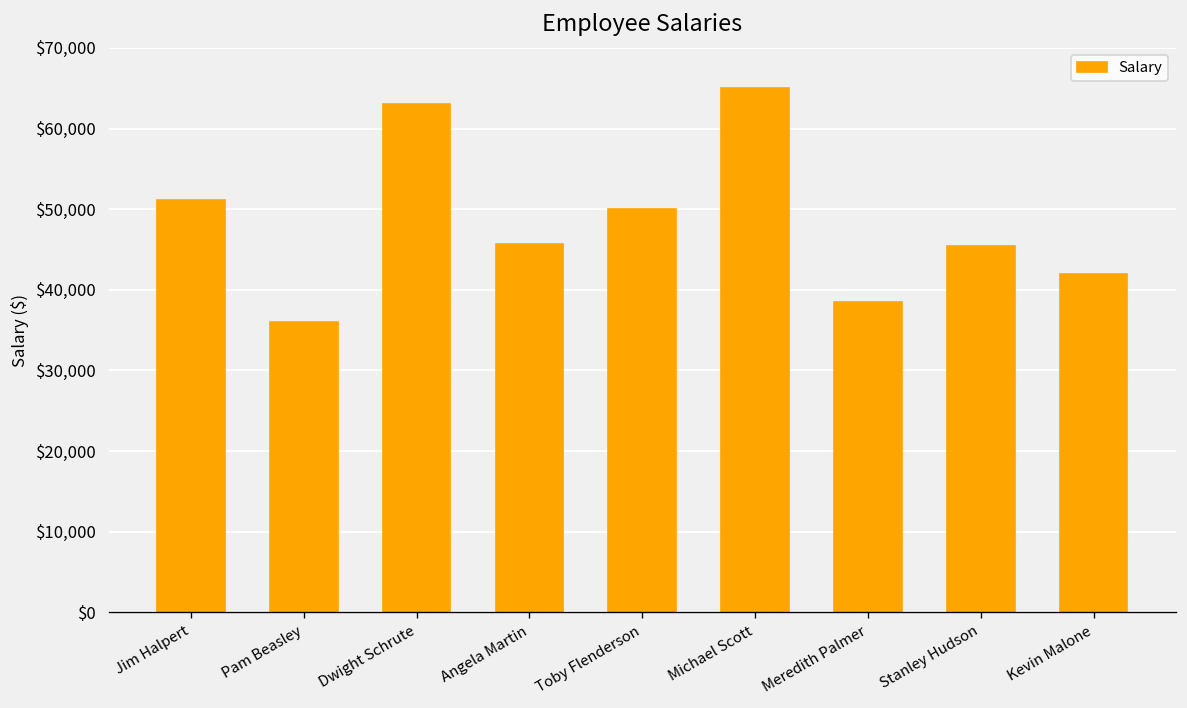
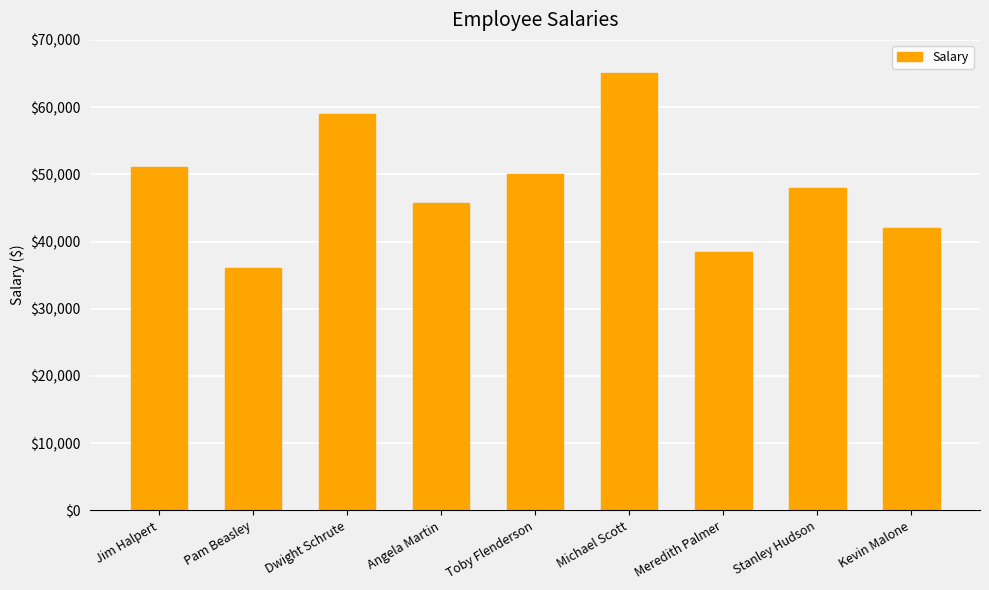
  {
    "Jim Halpert": "$51,000",
    "Pam Beasley": "$36,000",
-   "Dwight Schrute": "$63,000",
+   "Dwight Schrute": "$59,000",
    "Angela Martin": "$46,000",
    "Toby Flenderson": "$50,000",
    "Michael Scott": "$65,000",
    "Meredith Palmer": "$39,000",
-   "Stanley Hudson": "$45,000",
+   "Stanley Hudson": "$48,000",
    "Kevin Malone": "$42,000"
  }
